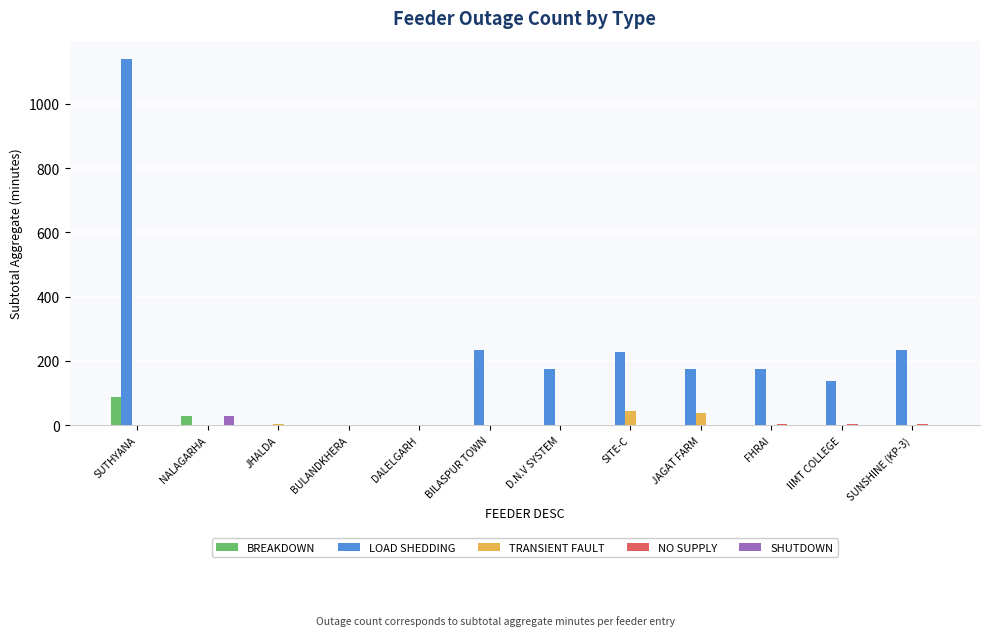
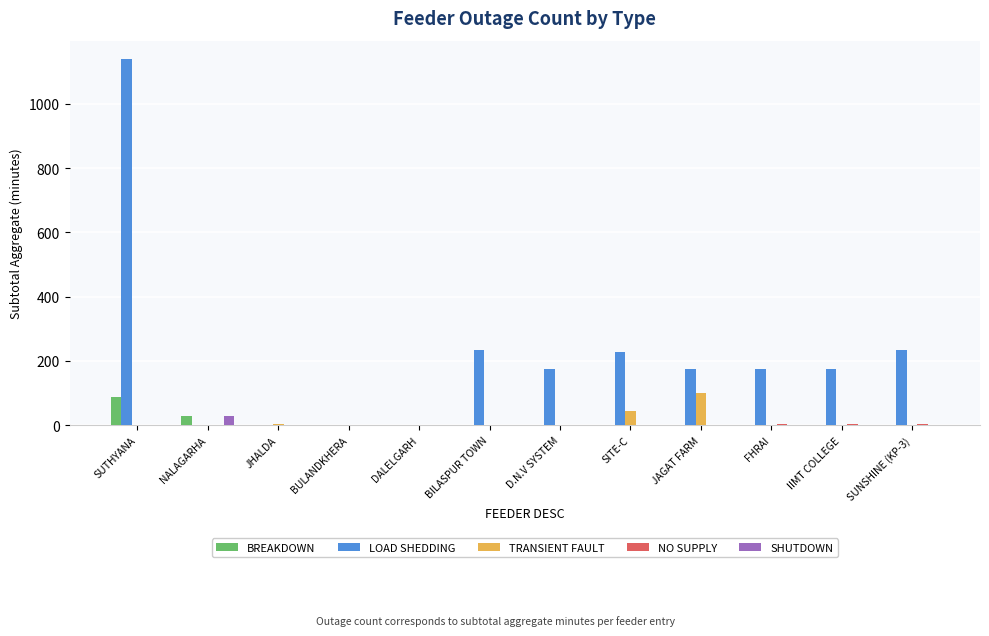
  {
    "BREAKDOWN": {
      "SUTHYANA": 90,
      "NALAGARHA": 30,
      "JHALDA": 0,
      "BULANDKHERA": 0,
      "DALELGARH": 0,
      "BILASPUR TOWN": 0,
      "D.N.V SYSTEM": 0,
      "SITE-C": 0,
      "JAGAT FARM": 0,
      "FHRAI": 0,
      "IIMT COLLEGE": 0,
      "SUNSHINE (KP-3)": 0
    },
    "LOAD SHEDDING": {
      "SUTHYANA": 1140,
      "NALAGARHA": 0,
      "JHALDA": 0,
      "BULANDKHERA": 0,
      "DALELGARH": 0,
      "BILASPUR TOWN": 240,
      "D.N.V SYSTEM": 180,
      "SITE-C": 230,
      "JAGAT FARM": 180,
      "FHRAI": 180,
-     "IIMT COLLEGE": 140,
+     "IIMT COLLEGE": 180,
      "SUNSHINE (KP-3)": 240
    },
    "TRANSIENT FAULT": {
      "SUTHYANA": 0,
      "SITE-C": 50,
-     "JAGAT FARM": 40,
+     "JAGAT FARM": 100,
      "FHRAI": 0,
      "IIMT COLLEGE": 0,
      "SUNSHINE (KP-3)": 0
    },
    "NO SUPPLY": {
      "NALAGARHA": 0,
      "BULANDKHERA": 0,
      "D.N.V SYSTEM": 0,
      "SITE-C": 0,
      "JAGAT FARM": 0
    },
    "SHUTDOWN": {
      "SUTHYANA": 0,
      "NALAGARHA": 30,
      "JHALDA": 0,
      "BULANDKHERA": 0,
      "DALELGARH": 0,
      "BILASPUR TOWN": 0,
      "D.N.V SYSTEM": 0,
      "SITE-C": 0,
      "JAGAT FARM": 0,
      "FHRAI": 0,
      "IIMT COLLEGE": 0,
      "SUNSHINE (KP-3)": 0
    }
  }
